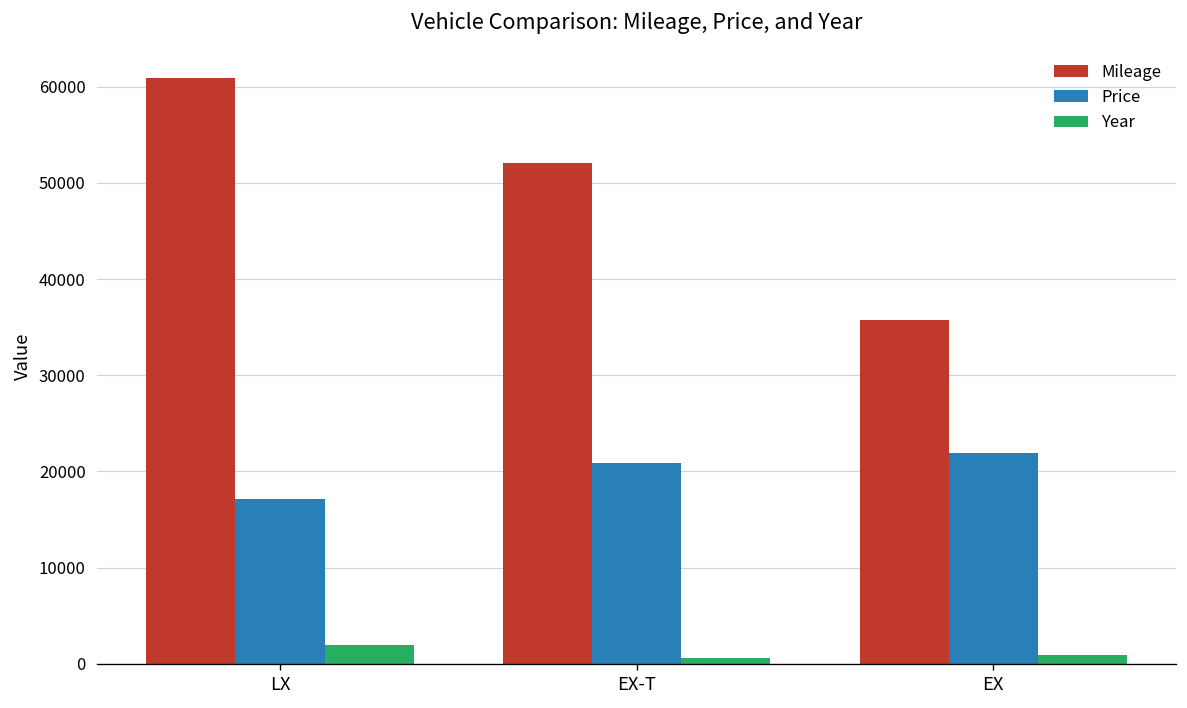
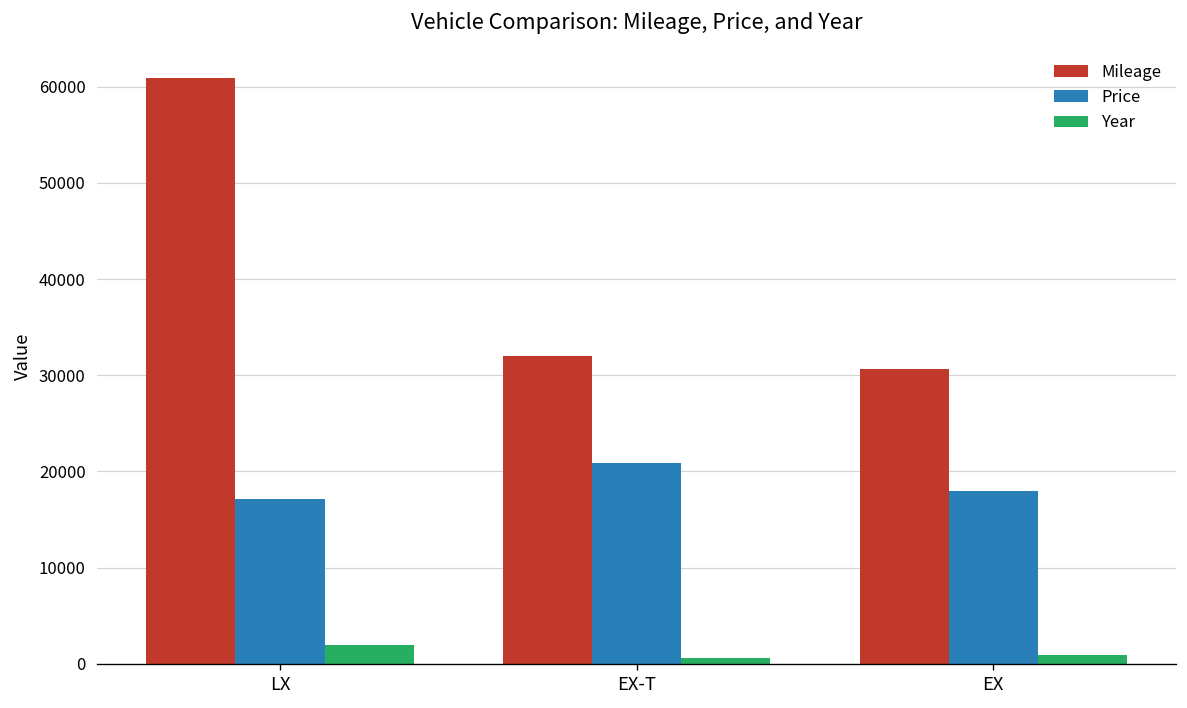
  {
    "Mileage": {
      "LX": 61000,
-     "EX-T": 52000,
-     "EX": 36000
+     "EX-T": 32000,
+     "EX": 31000
    },
    "Price": {
      "LX": 17000,
      "EX-T": 21000,
-     "EX": 22000
+     "EX": 18000
    },
    "Year": {
      "LX": 2000,
      "EX-T": 1000,
      "EX": 1000
    }
  }
